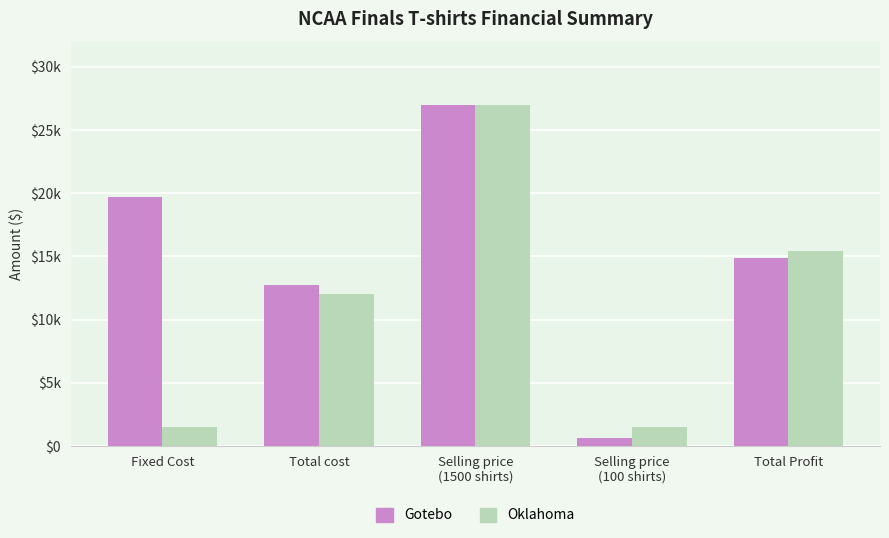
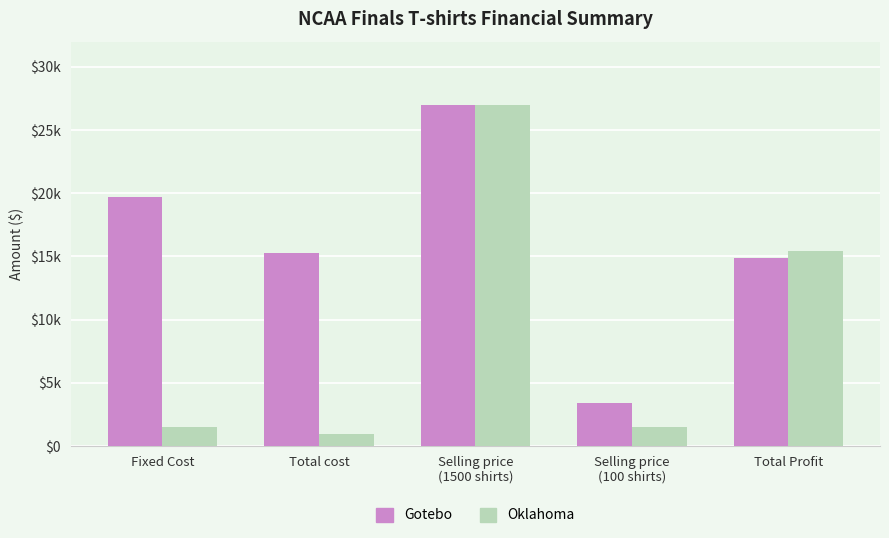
  {
    "Gotebo": {
      "Fixed Cost": "$19700",
-     "Total cost": "$12800",
+     "Total cost": "$15200",
      "Selling price (1500 shirts)": "$27000",
-     "Selling price (100 shirts)": "$600",
+     "Selling price (100 shirts)": "$3400",
      "Total Profit": "$14900"
    },
    "Oklahoma": {
      "Fixed Cost": "$1500",
-     "Total cost": "$12000",
+     "Total cost": "$1000",
      "Selling price (1500 shirts)": "$27000",
      "Selling price (100 shirts)": "$1500",
      "Total Profit": "$15500"
    }
  }
